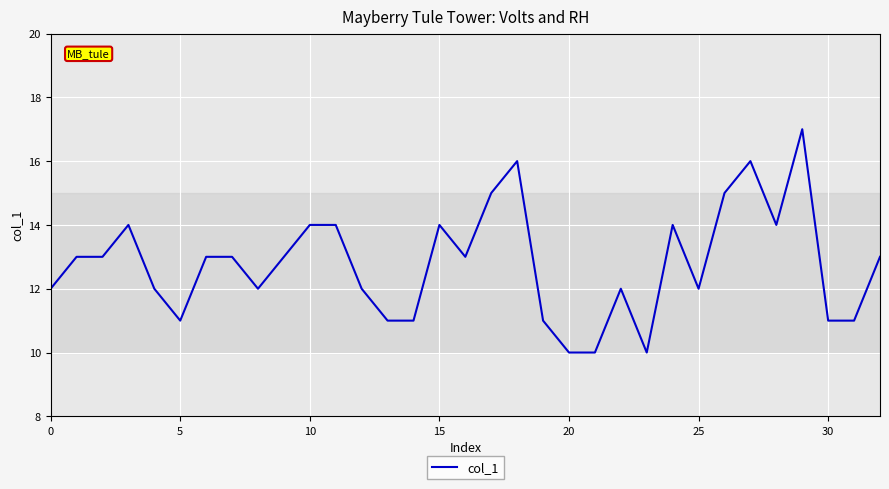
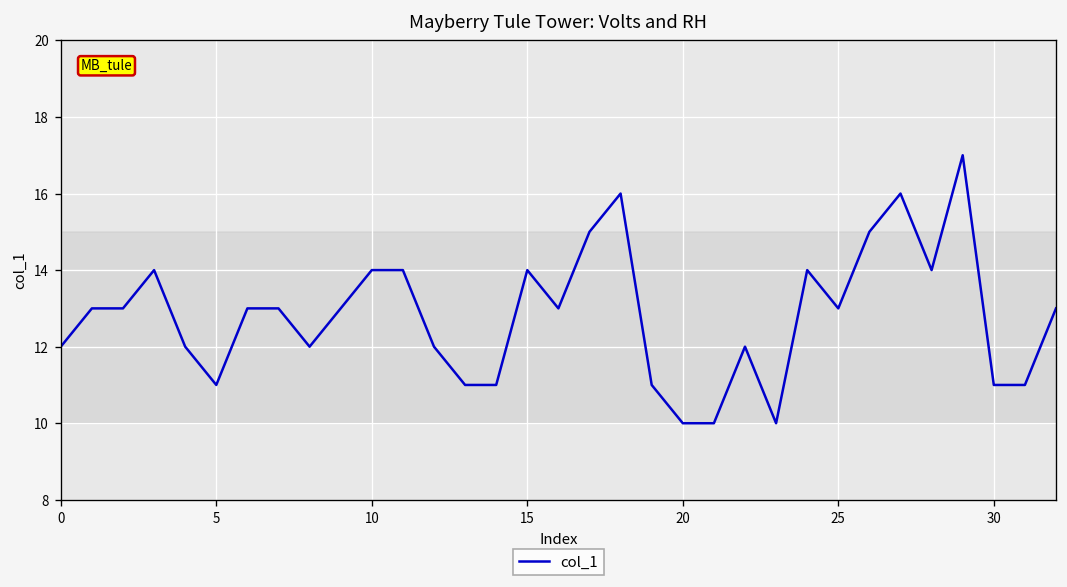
  {
    "0": 12,
    "5": 11,
    "10": 14,
    "15": 14,
    "20": 10,
-   "25": 12,
+   "25": 13,
    "30": 11
  }
